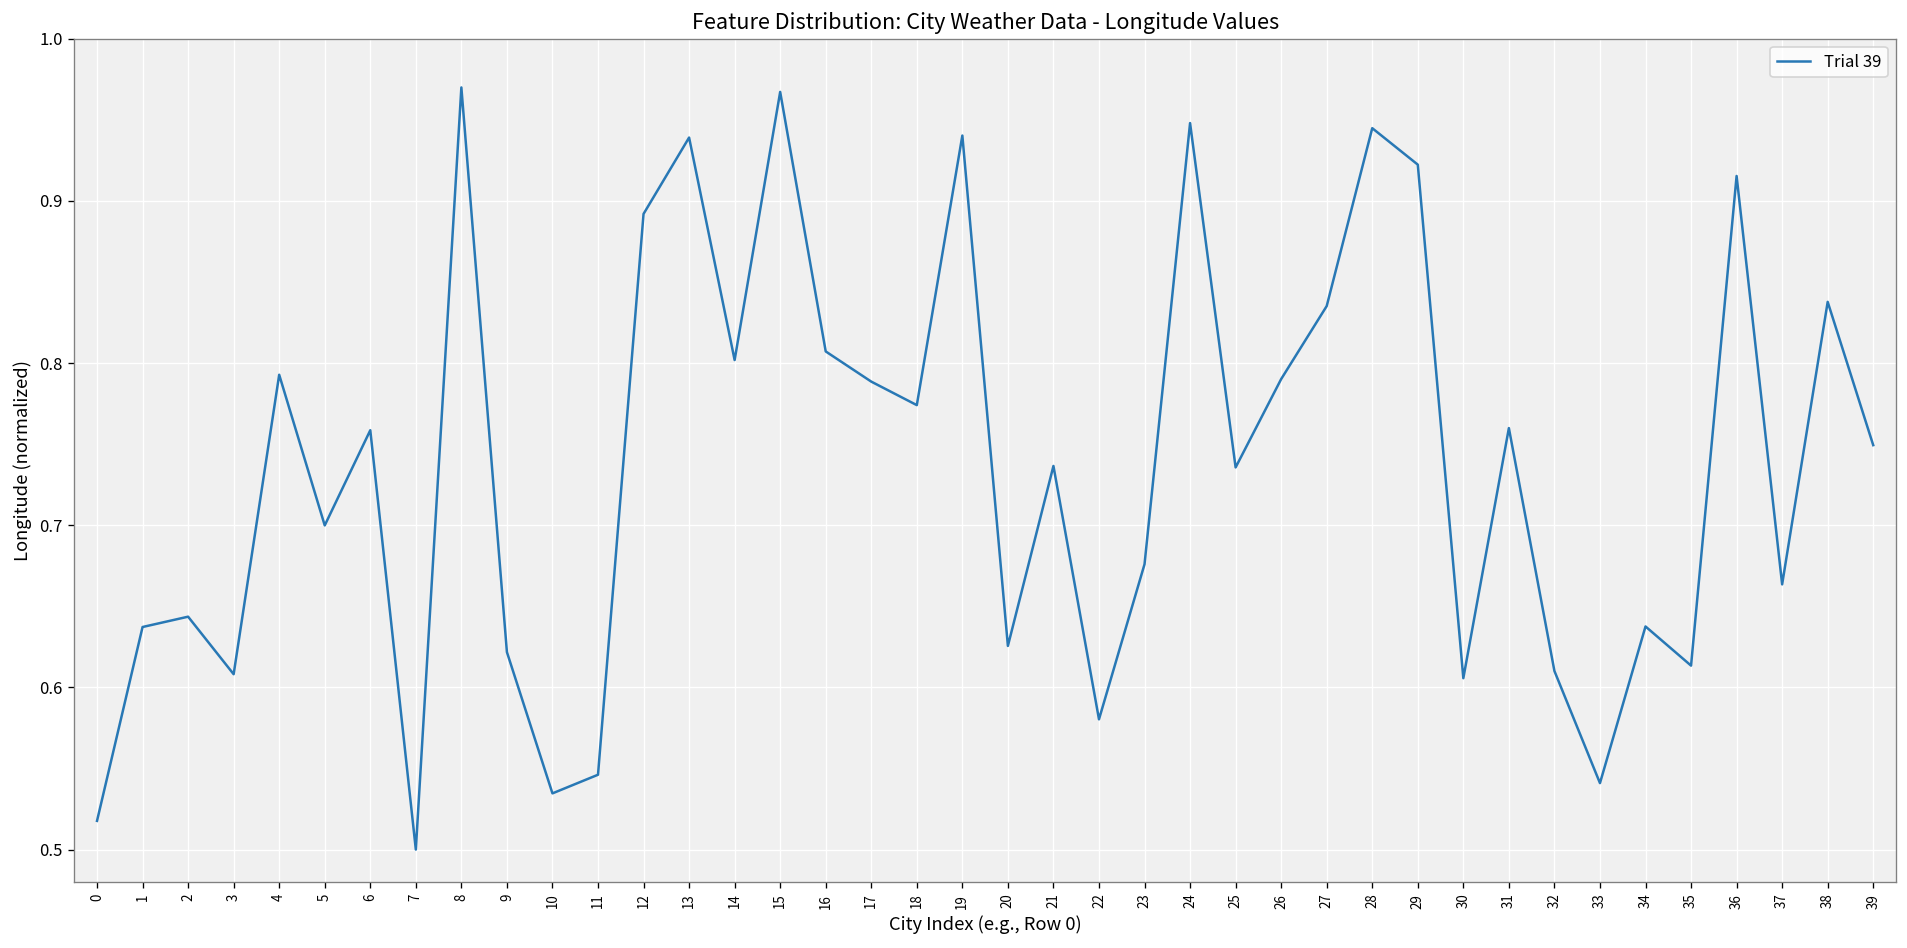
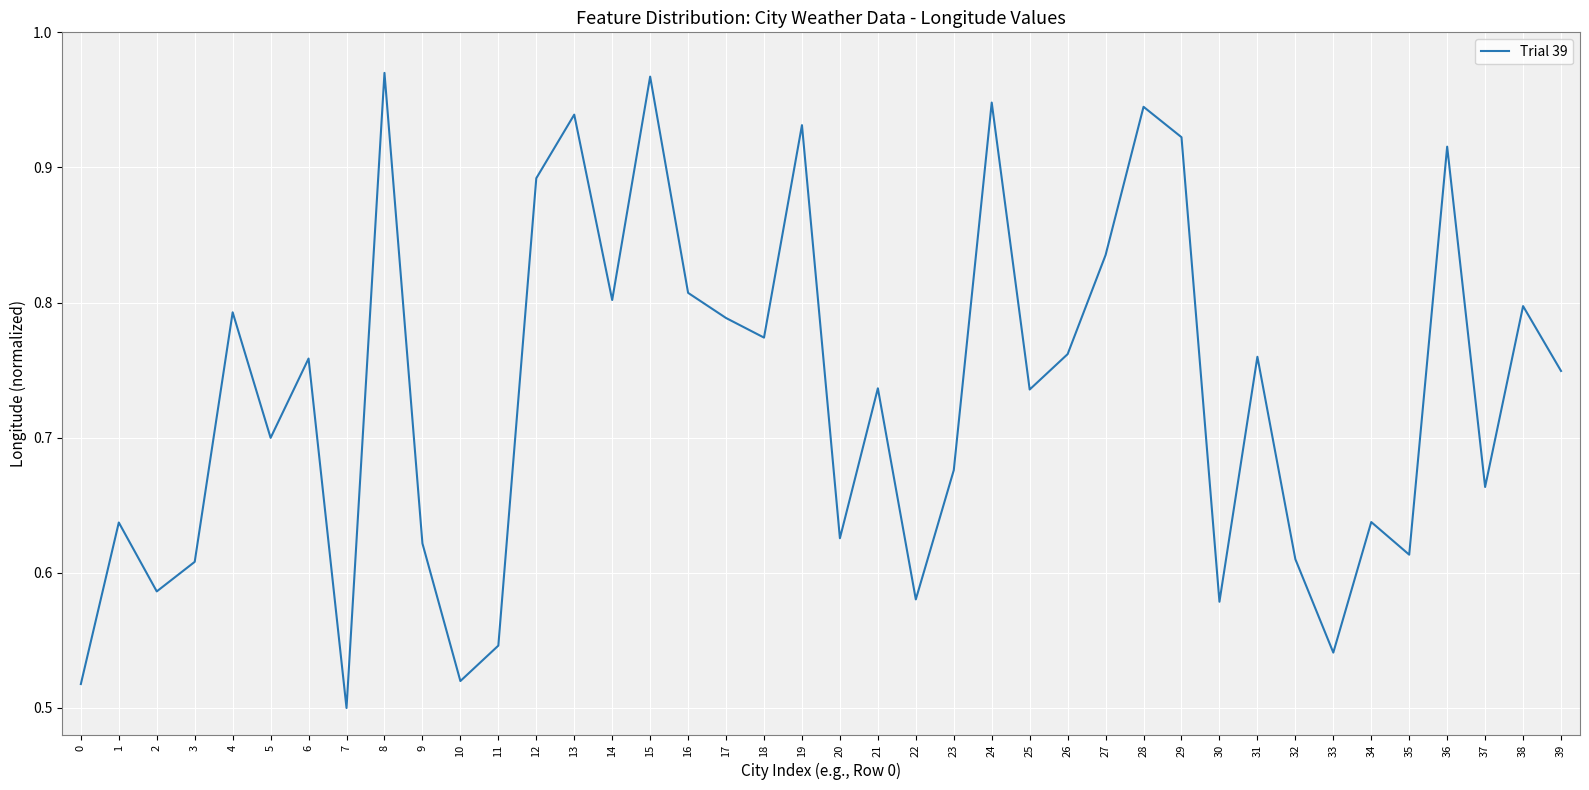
  {
    "0": 0.518,
    "1": 0.637,
-   "2": 0.644,
+   "2": 0.586,
    "3": 0.608,
    "4": 0.793,
    "5": 0.700,
    "6": 0.759,
    "7": 0.500,
    "8": 0.970,
    "9": 0.622,
-   "10": 0.535,
+   "10": 0.520,
    "11": 0.546,
    "12": 0.892,
    "13": 0.939,
    "14": 0.802,
    "15": 0.967,
    "16": 0.807,
    "17": 0.789,
    "18": 0.774,
-   "19": 0.940,
+   "19": 0.931,
    "20": 0.626,
    "21": 0.737,
    "22": 0.580,
    "23": 0.676,
    "24": 0.948,
    "25": 0.736,
-   "26": 0.790,
+   "26": 0.762,
    "27": 0.835,
    "28": 0.945,
    "29": 0.922,
-   "30": 0.606,
+   "30": 0.579,
    "31": 0.760,
    "32": 0.610,
    "33": 0.541,
    "34": 0.638,
    "35": 0.613,
    "36": 0.915,
    "37": 0.664,
-   "38": 0.838,
+   "38": 0.797,
    "39": 0.749
  }
